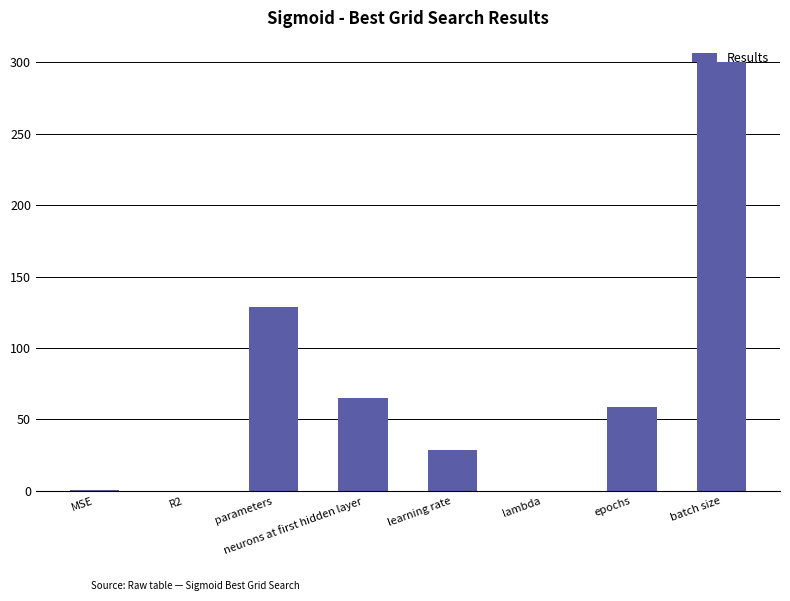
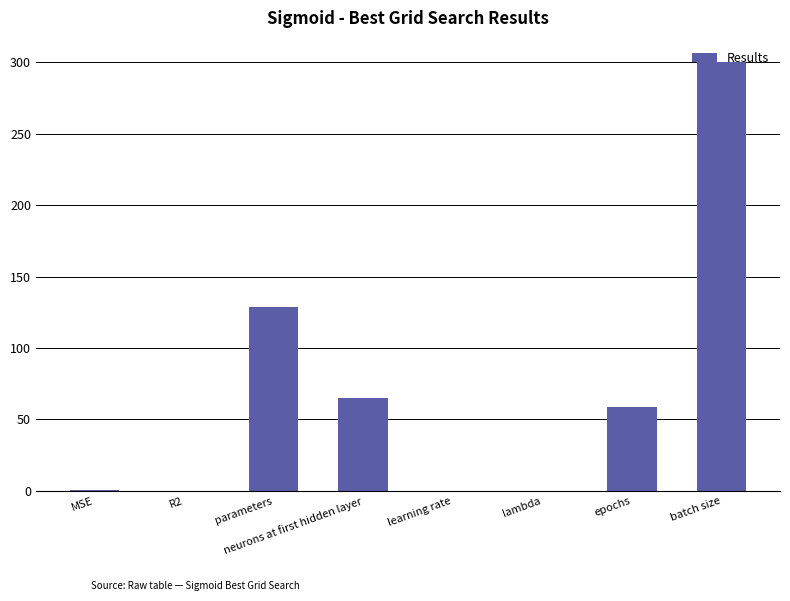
  {
    "parameters": 129,
    "neurons at first hidden layer": 65,
-   "learning rate": 29,
+   "learning rate": 0,
    "lambda": 0,
    "epochs": 59,
    "batch size": 300
  }
